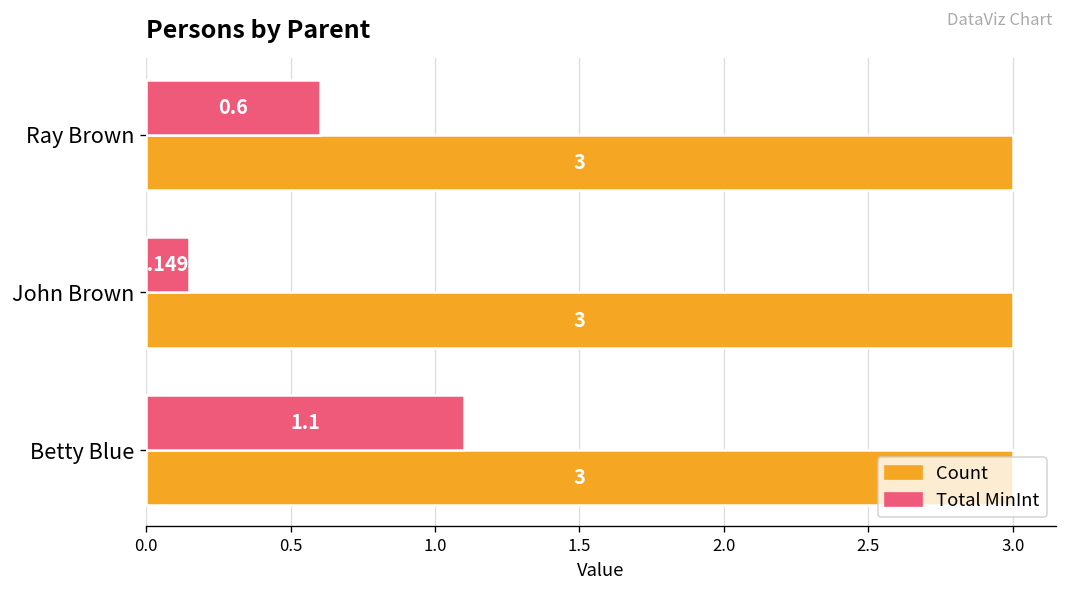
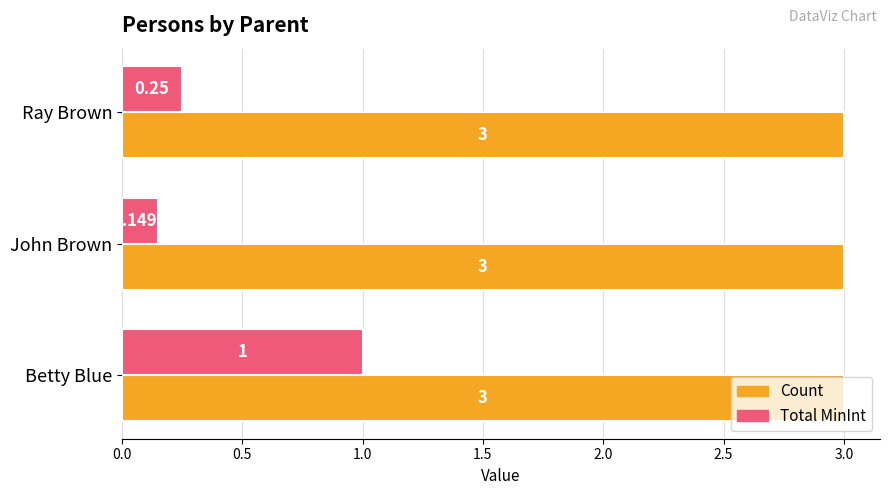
  {
    "Count": {
      "Ray Brown": 3,
      "John Brown": 3
    },
    "Total MinInt": {
-     "Ray Brown": 0.6,
+     "Ray Brown": 0.25,
      "John Brown": 0.1498,
-     "Betty Blue": 1.1
+     "Betty Blue": 1
    }
  }
